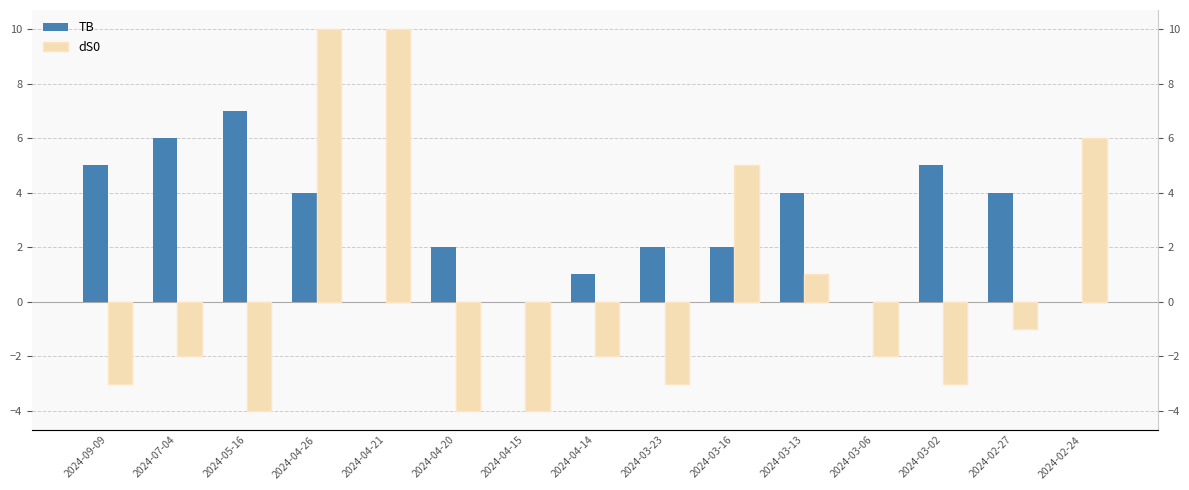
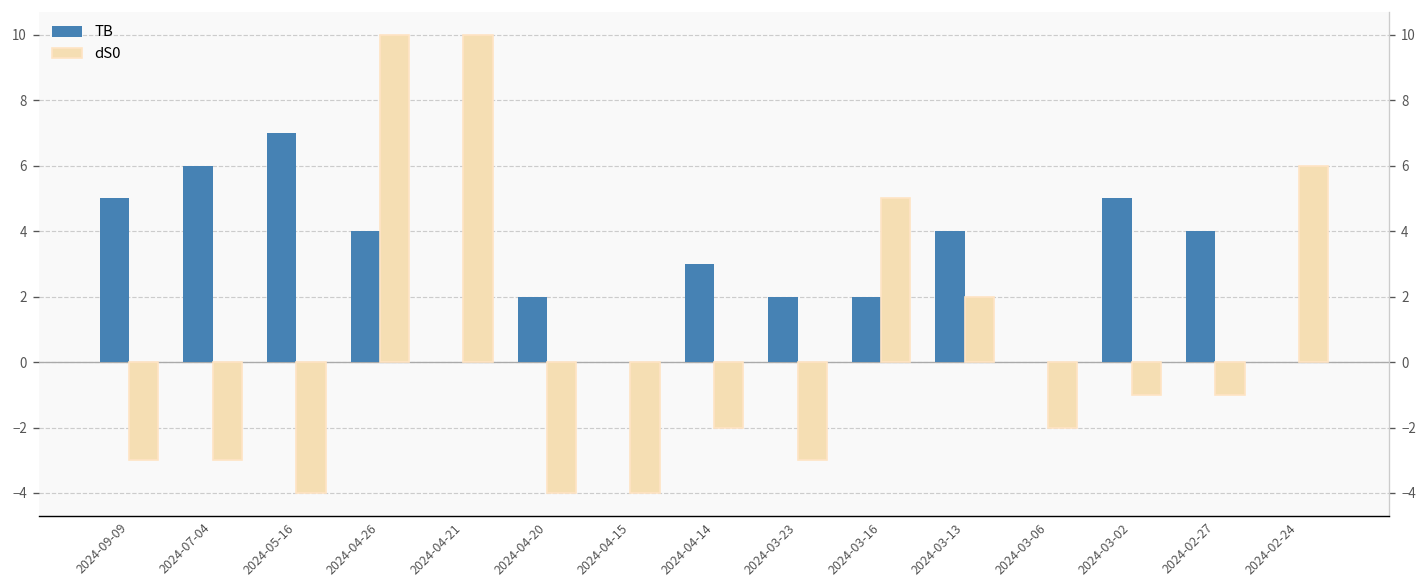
  {
    "TB": {
      "2024-09-09": 5,
      "2024-07-04": 6,
      "2024-05-16": 7,
      "2024-04-26": 4,
      "2024-04-21": 0,
      "2024-04-20": 2,
      "2024-04-15": 0,
-     "2024-04-14": 1,
+     "2024-04-14": 3,
      "2024-03-23": 2,
      "2024-03-16": 2,
      "2024-03-13": 4,
      "2024-03-06": 0,
      "2024-03-02": 5,
      "2024-02-27": 4,
      "2024-02-24": 0
    },
    "dS0": {
      "2024-09-09": -3,
-     "2024-07-04": -2,
+     "2024-07-04": -3,
      "2024-05-16": -4,
      "2024-04-26": 10,
      "2024-04-21": 10,
      "2024-04-20": -4,
      "2024-04-15": -4,
      "2024-04-14": -2,
      "2024-03-23": -3,
      "2024-03-16": 5,
-     "2024-03-13": 1,
+     "2024-03-13": 2,
      "2024-03-06": -2,
-     "2024-03-02": -3,
+     "2024-03-02": -1,
      "2024-02-27": -1,
      "2024-02-24": 6
    }
  }
